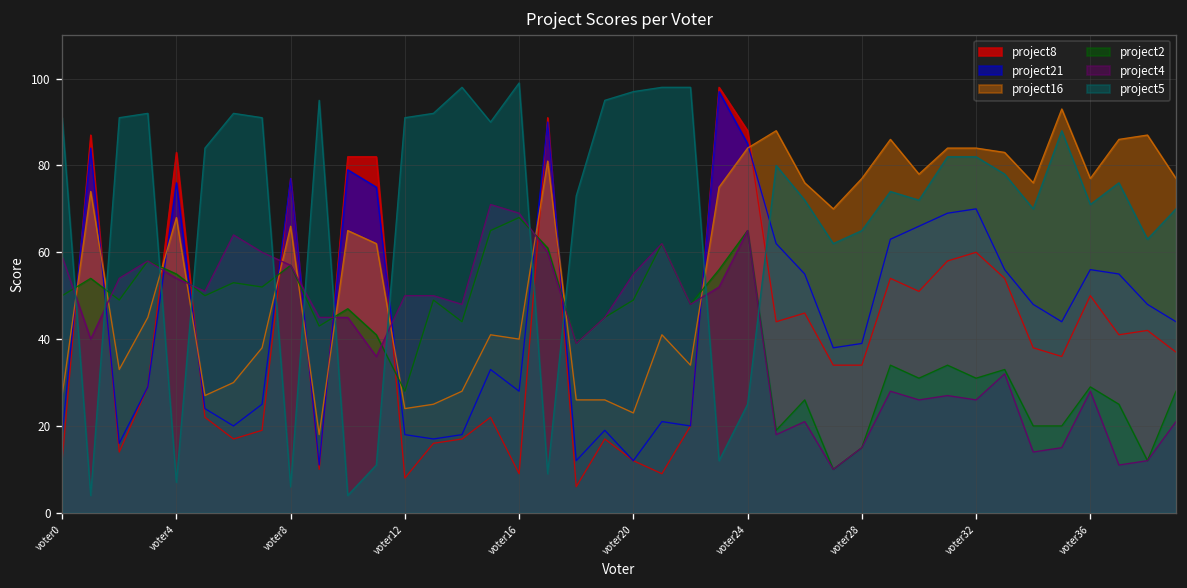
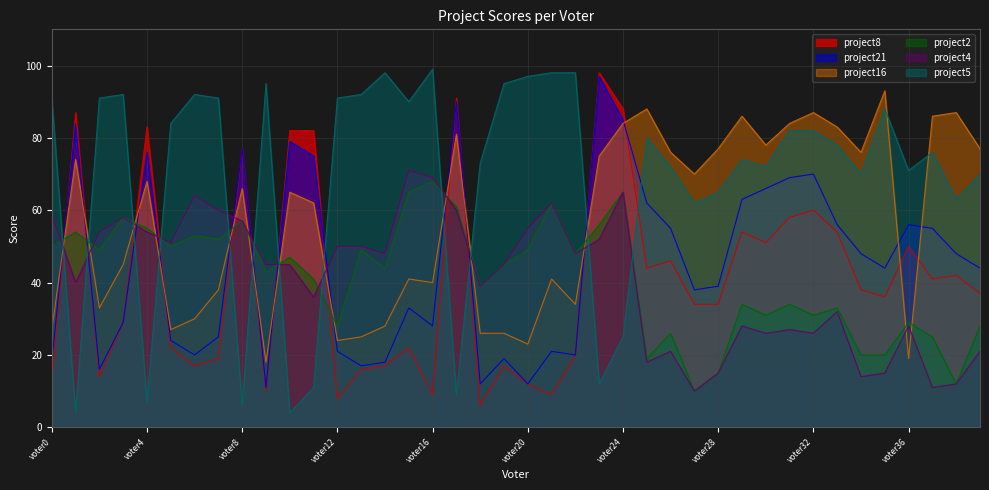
  {
    "project8": {
      "voter0": 12,
      "voter4": 83,
      "voter12": 8,
      "voter16": 9,
      "voter24": 88,
      "voter28": 34,
      "voter32": 60,
      "voter36": 50
    },
    "project21": {
      "voter0": 18,
      "voter4": 76,
-     "voter12": 18,
+     "voter12": 21,
      "voter16": 28,
      "voter24": 85,
      "voter28": 39,
      "voter32": 70,
      "voter36": 56
    },
    "project16": {
      "voter0": 27,
      "voter4": 68,
      "voter8": 66,
      "voter12": 24,
      "voter16": 40,
      "voter20": 23,
      "voter24": 84,
      "voter28": 77,
-     "voter32": 84,
-     "voter36": 77
+     "voter32": 87,
+     "voter36": 19
    },
    "project2": {
      "voter0": 50,
      "voter4": 55,
      "voter12": 28,
      "voter16": 68,
      "voter20": 49,
      "voter32": 31,
      "voter36": 29
    },
    "project4": {
      "voter0": 59,
      "voter4": 54,
      "voter12": 50,
      "voter16": 69,
      "voter20": 55,
      "voter32": 26,
      "voter36": 28
    },
    "project5": {
      "voter0": 91,
      "voter4": 7,
      "voter8": 6,
      "voter12": 91,
      "voter16": 99,
      "voter20": 97,
      "voter24": 25,
      "voter28": 65,
      "voter32": 82,
      "voter36": 71
    }
  }
